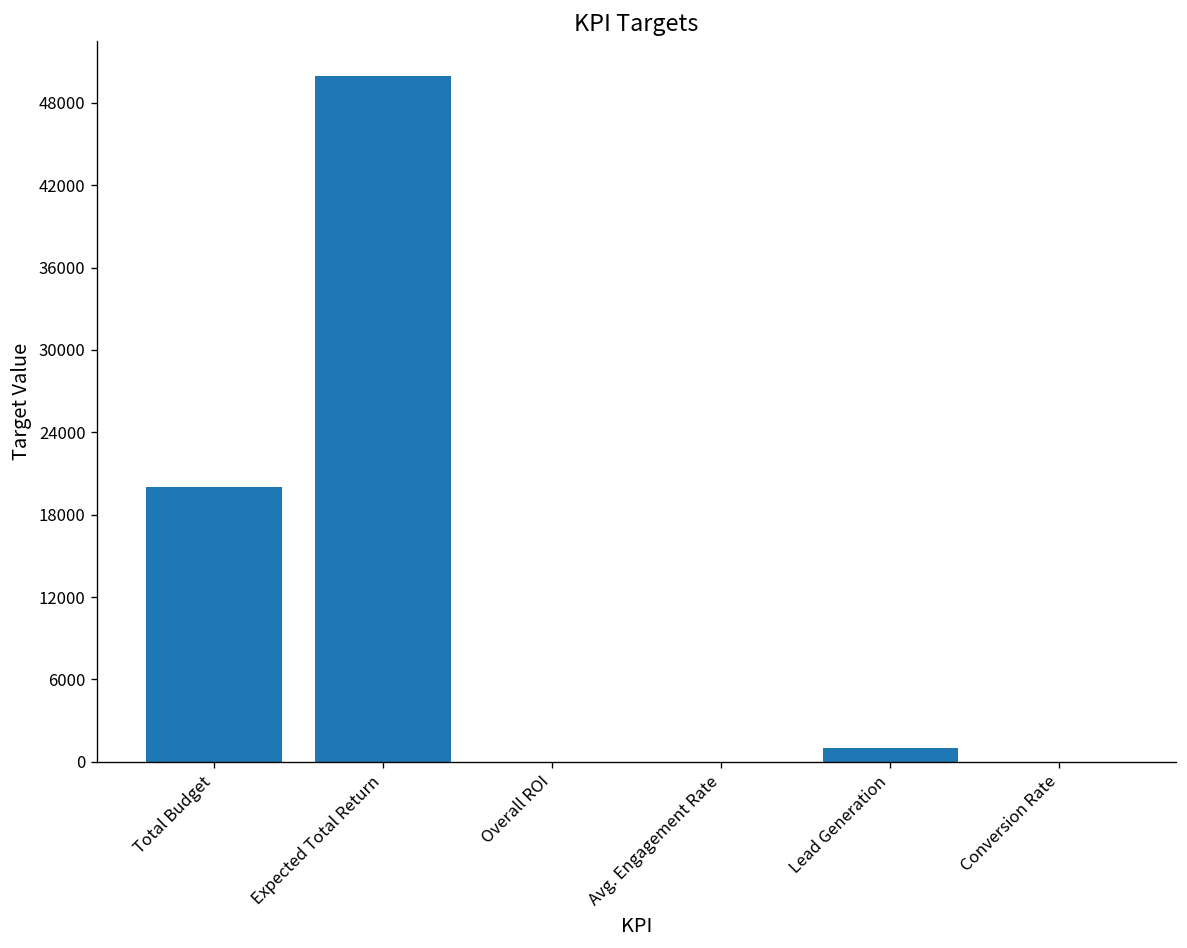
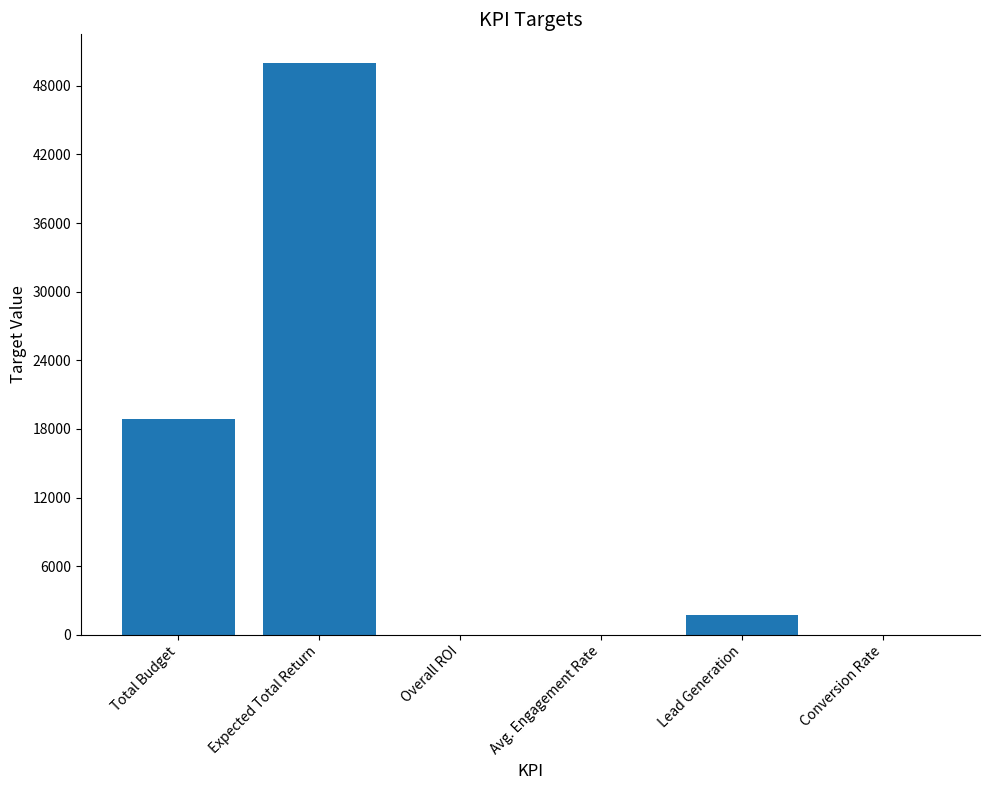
  {
-   "Total Budget": 20000,
+   "Total Budget": 18800,
    "Expected Total Return": 50000,
-   "Lead Generation": 1000
+   "Lead Generation": 1700
  }
